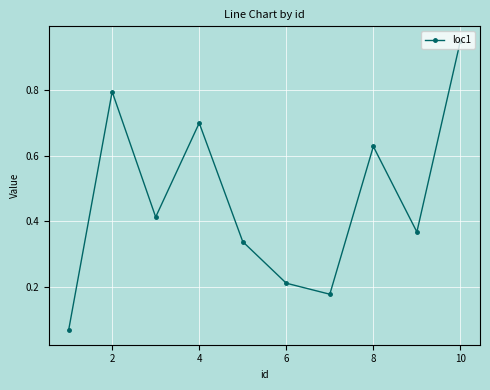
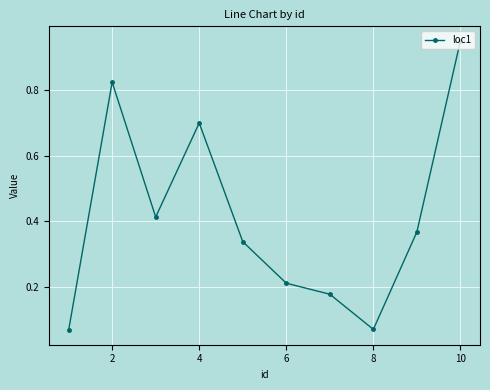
  {
-   "2": 0.80,
+   "2": 0.82,
    "4": 0.70,
    "6": 0.21,
-   "8": 0.63
+   "8": 0.07
  }
